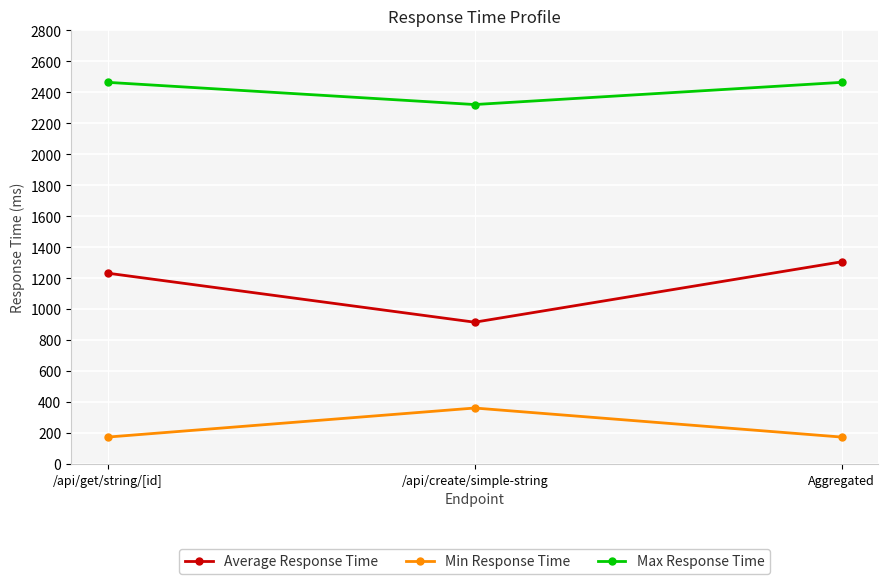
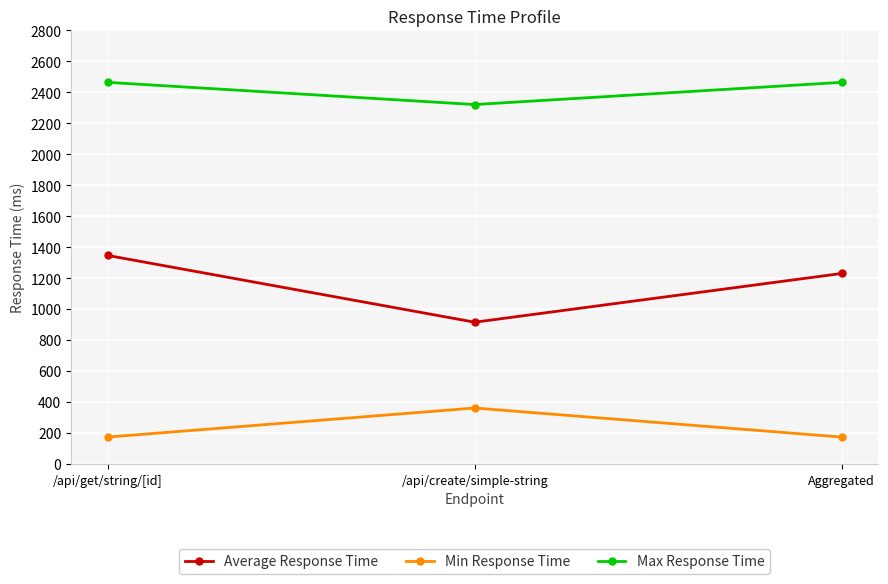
  {
    "Average Response Time": {
-     "/api/get/string/[id]": 1230,
+     "/api/get/string/[id]": 1350,
      "/api/create/simple-string": 920,
-     "Aggregated": 1310
+     "Aggregated": 1230
    },
    "Min Response Time": {
      "/api/get/string/[id]": 170,
      "/api/create/simple-string": 360,
      "Aggregated": 170
    },
    "Max Response Time": {
      "/api/get/string/[id]": 2460,
      "/api/create/simple-string": 2320,
      "Aggregated": 2460
    }
  }
